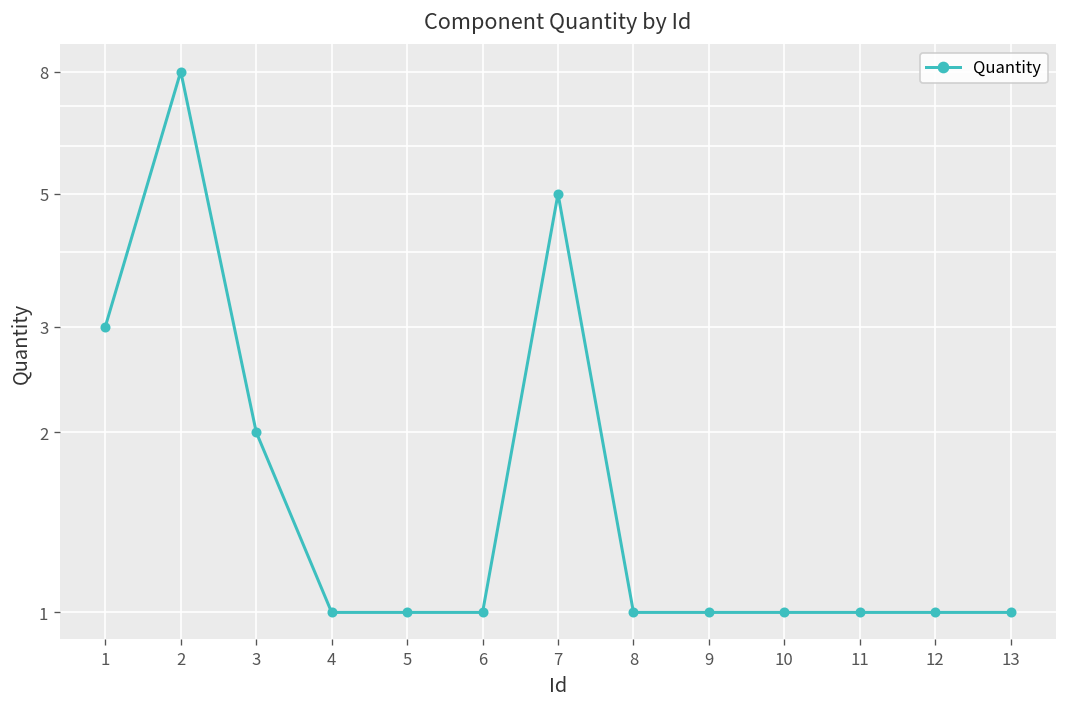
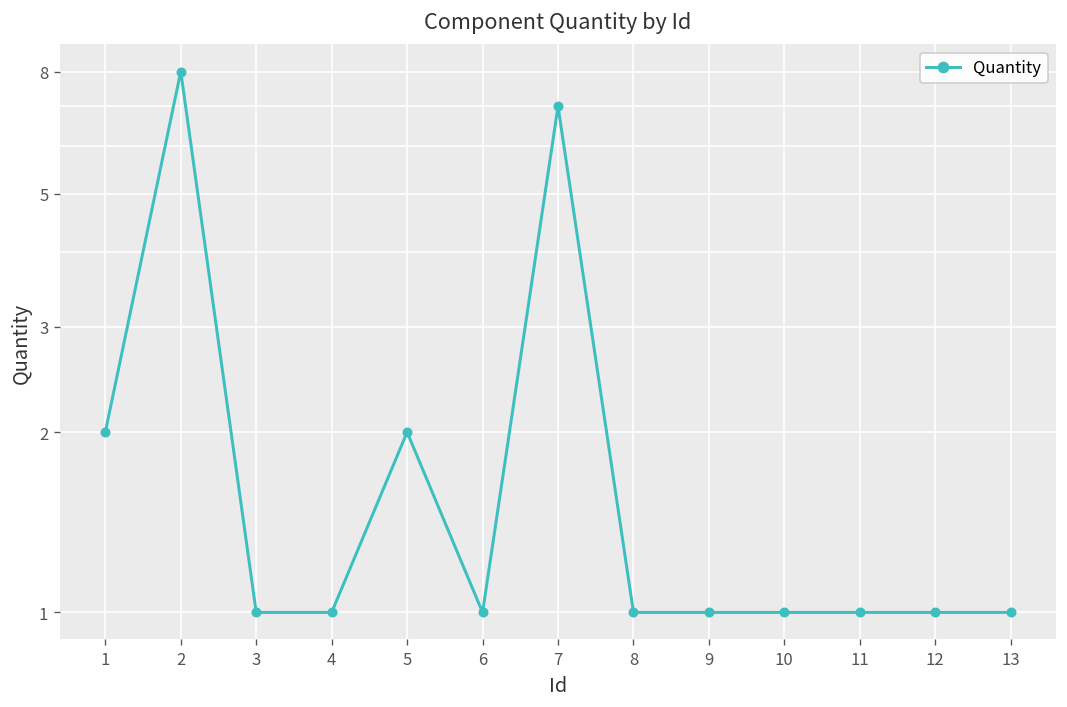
  {
-   "1": 3,
+   "1": 2,
    "2": 8,
-   "3": 2,
+   "3": 1,
    "4": 1,
-   "5": 1,
+   "5": 2,
    "6": 1,
-   "7": 5,
+   "7": 7,
    "8": 1,
    "9": 1,
    "10": 1,
    "11": 1,
    "12": 1,
    "13": 1
  }
